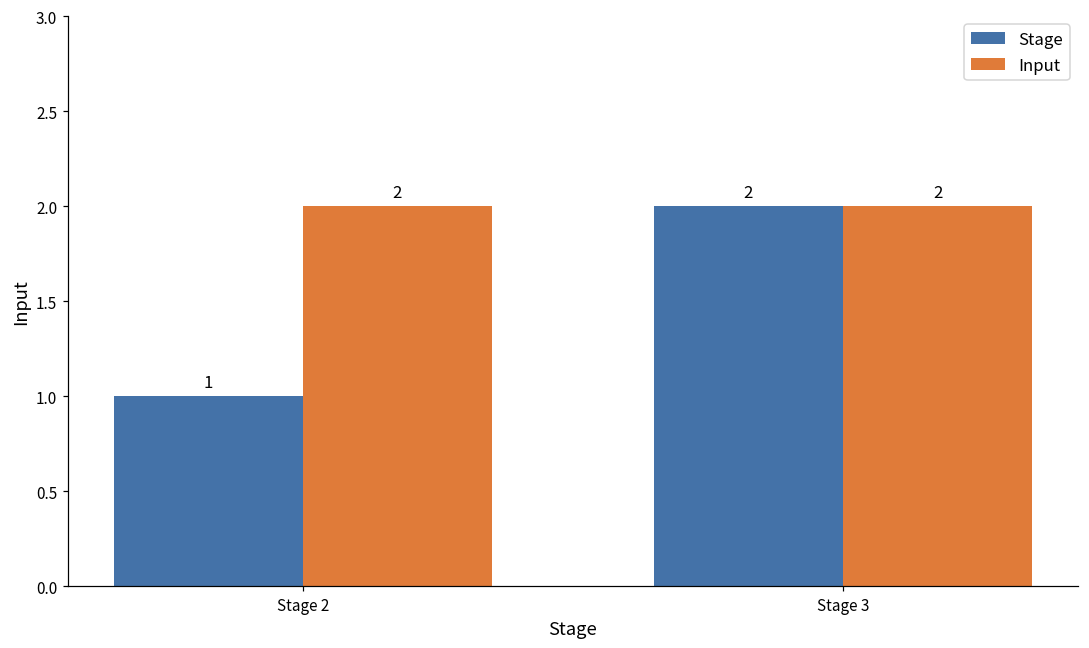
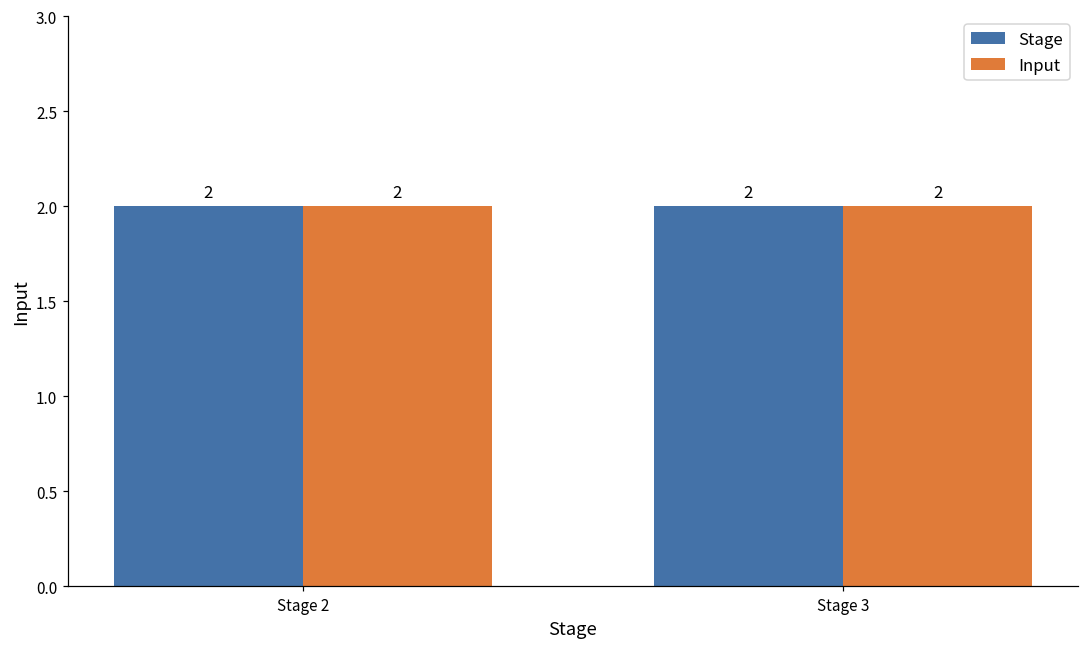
  {
    "Stage": {
-     "Stage 2": 1,
+     "Stage 2": 2,
      "Stage 3": 2
    },
    "Input": {
      "Stage 2": 2,
      "Stage 3": 2
    }
  }
